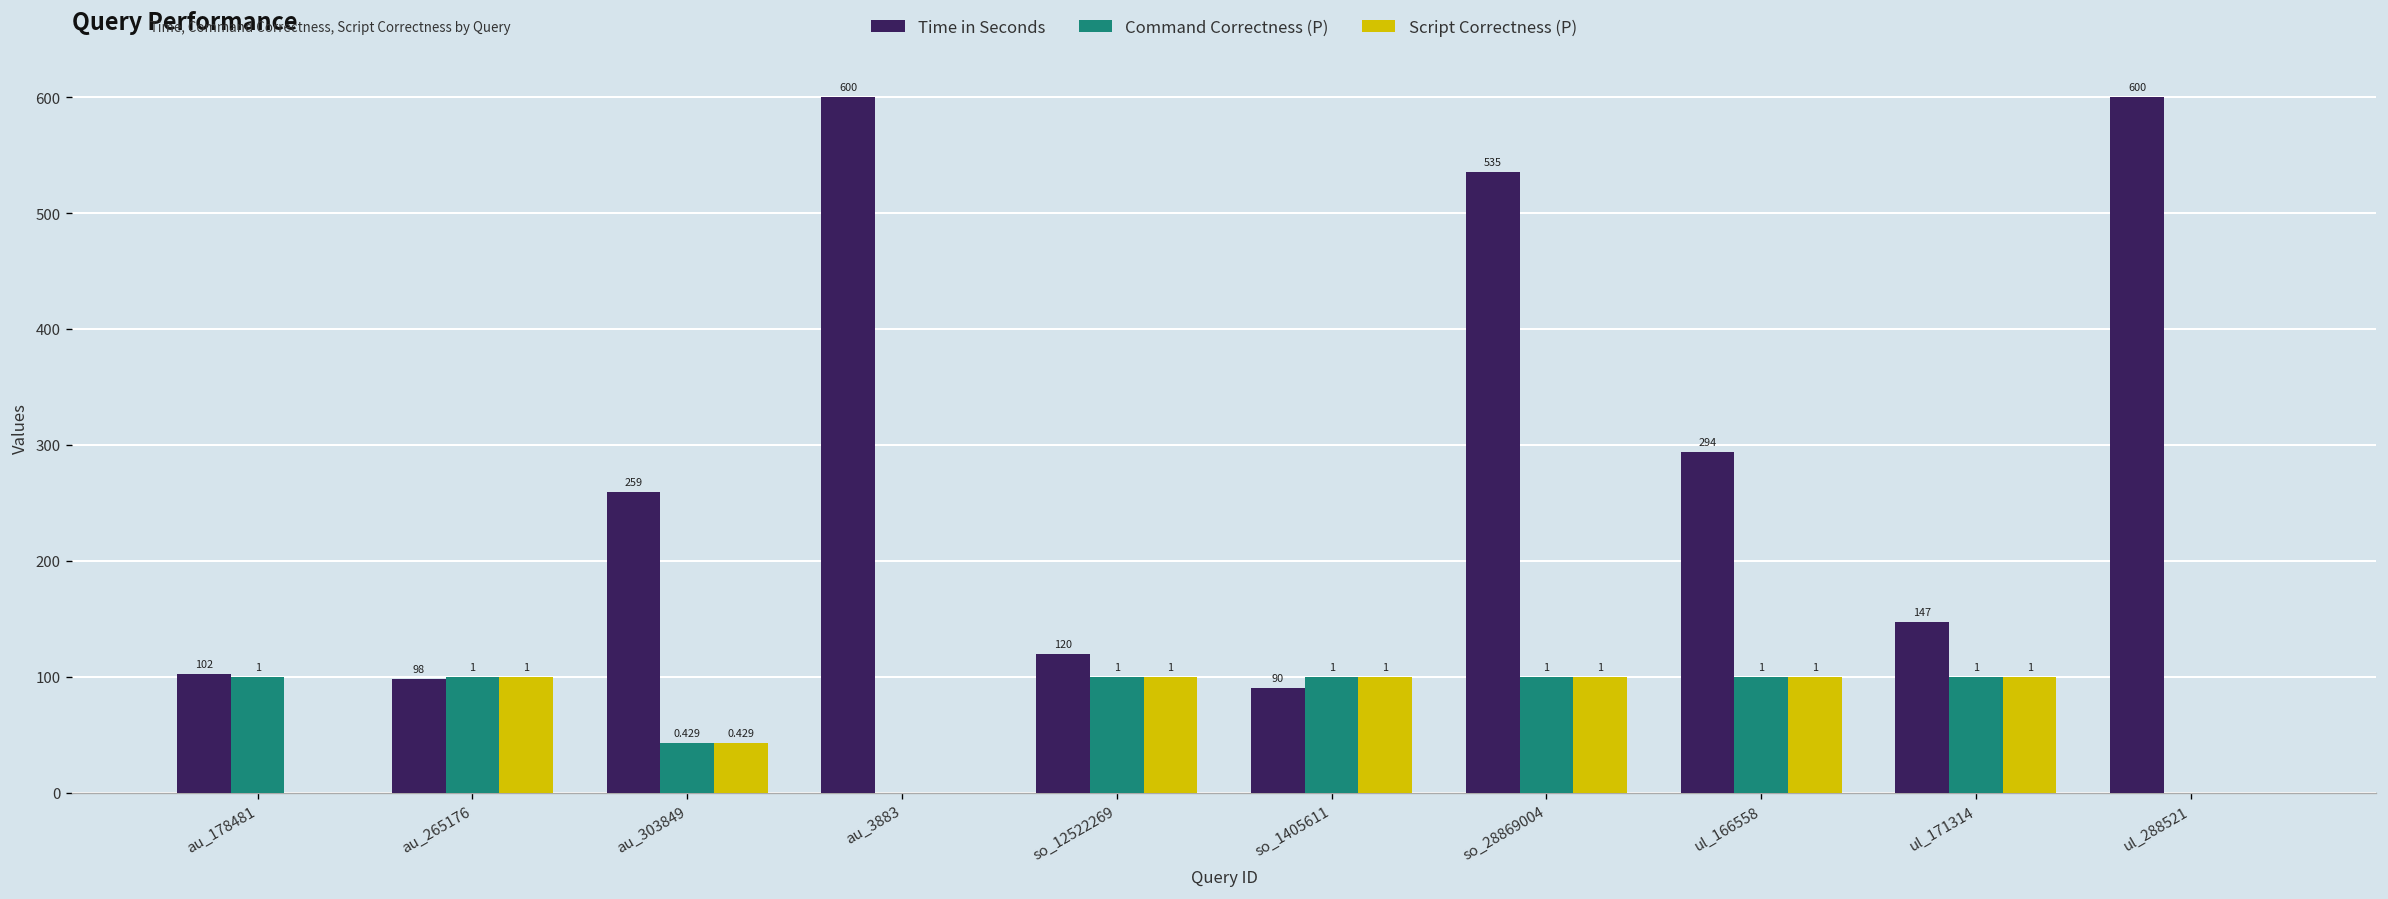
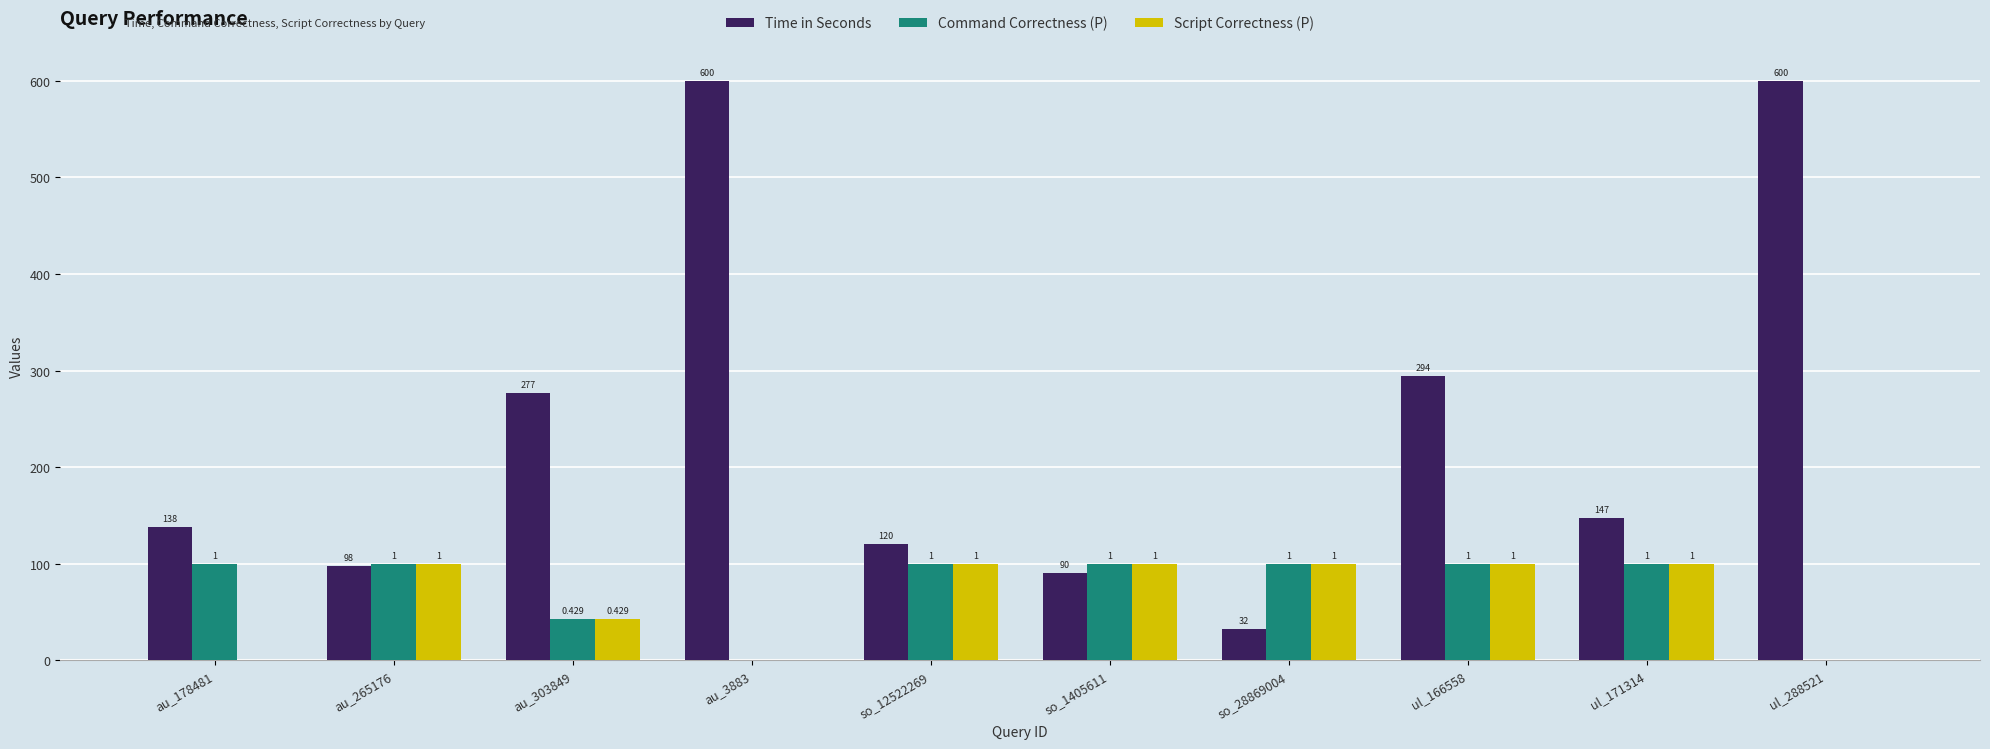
  {
    "Time in Seconds": {
-     "au_178481": 102,
+     "au_178481": 138,
      "au_265176": 98,
-     "au_303849": 259,
+     "au_303849": 277,
      "au_3883": 600,
      "so_12522269": 120,
      "so_1405611": 90,
-     "so_28869004": 535,
+     "so_28869004": 32,
      "ul_166558": 294,
      "ul_171314": 147,
      "ul_288521": 600
    },
    "Command Correctness (P)": {
      "au_3883": 0,
      "ul_288521": 0
    },
    "Script Correctness (P)": {
      "au_178481": 0,
      "au_3883": 0,
      "ul_288521": 0
    }
  }
